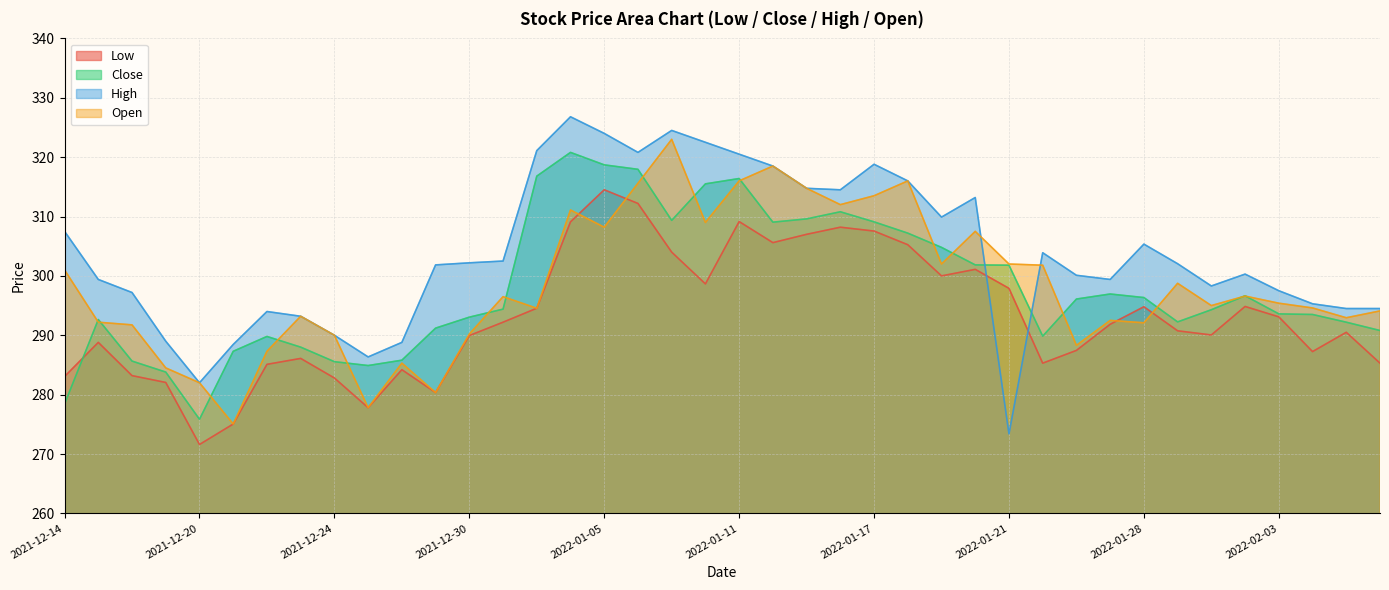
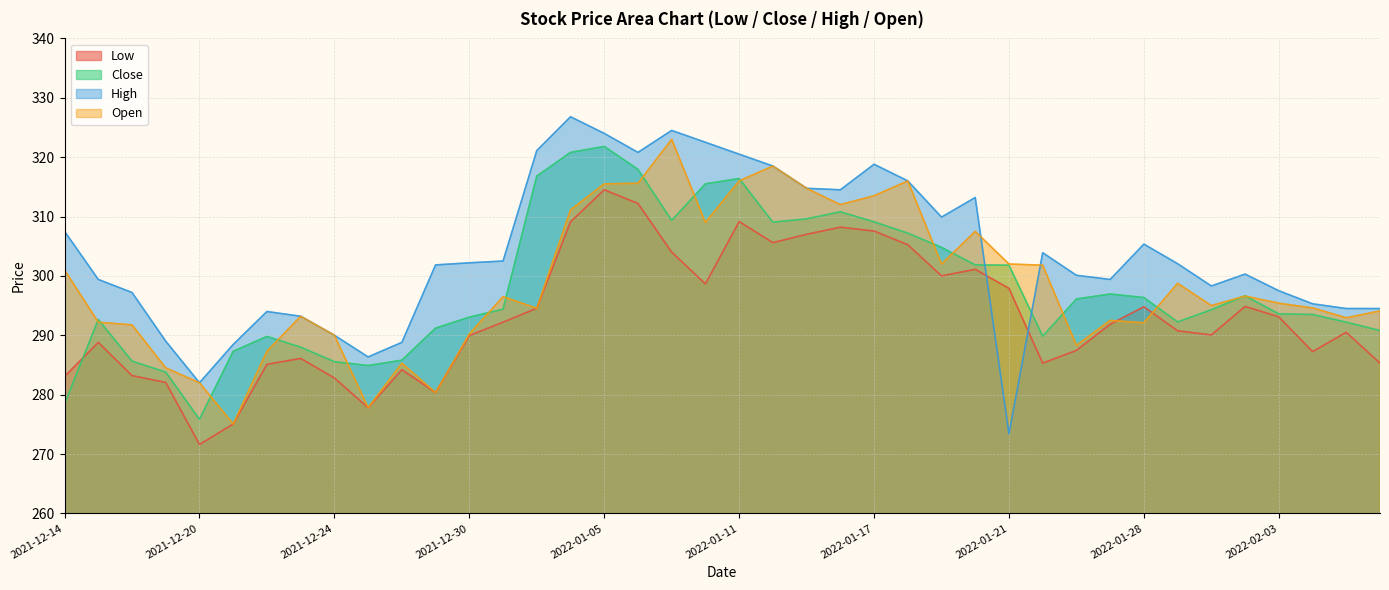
  {
    "Low": {
      "2021-12-14": 283,
      "2021-12-20": 272,
      "2021-12-24": 283,
      "2022-01-05": 315,
      "2022-01-11": 309,
      "2022-01-17": 308,
      "2022-01-21": 298,
      "2022-01-28": 295,
      "2022-02-03": 293
    },
    "Close": {
      "2021-12-14": 278,
      "2021-12-20": 276,
      "2021-12-24": 286,
      "2021-12-30": 293,
-     "2022-01-05": 319,
+     "2022-01-05": 322,
      "2022-01-17": 309,
      "2022-01-28": 296,
      "2022-02-03": 294
    },
    "High": {
      "2021-12-14": 308,
      "2021-12-30": 302,
      "2022-01-05": 324,
      "2022-01-11": 321,
      "2022-01-17": 319,
      "2022-01-21": 273,
      "2022-01-28": 305,
      "2022-02-03": 298
    },
    "Open": {
      "2021-12-14": 301,
-     "2022-01-05": 308,
+     "2022-01-05": 316,
      "2022-01-17": 314,
      "2022-01-28": 292,
      "2022-02-03": 295
    }
  }
